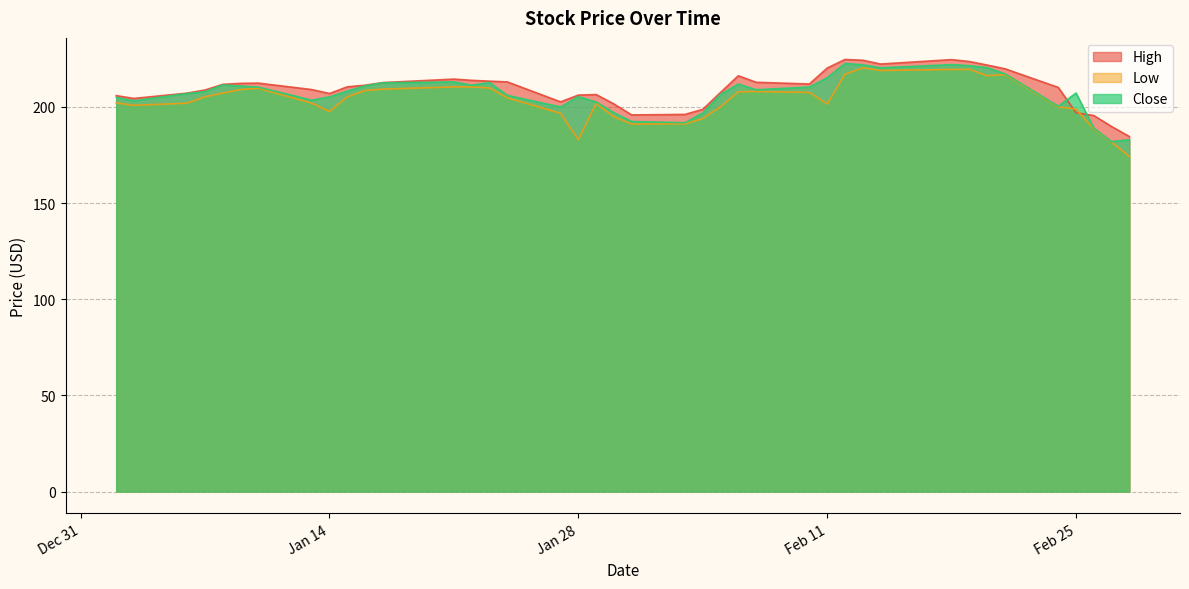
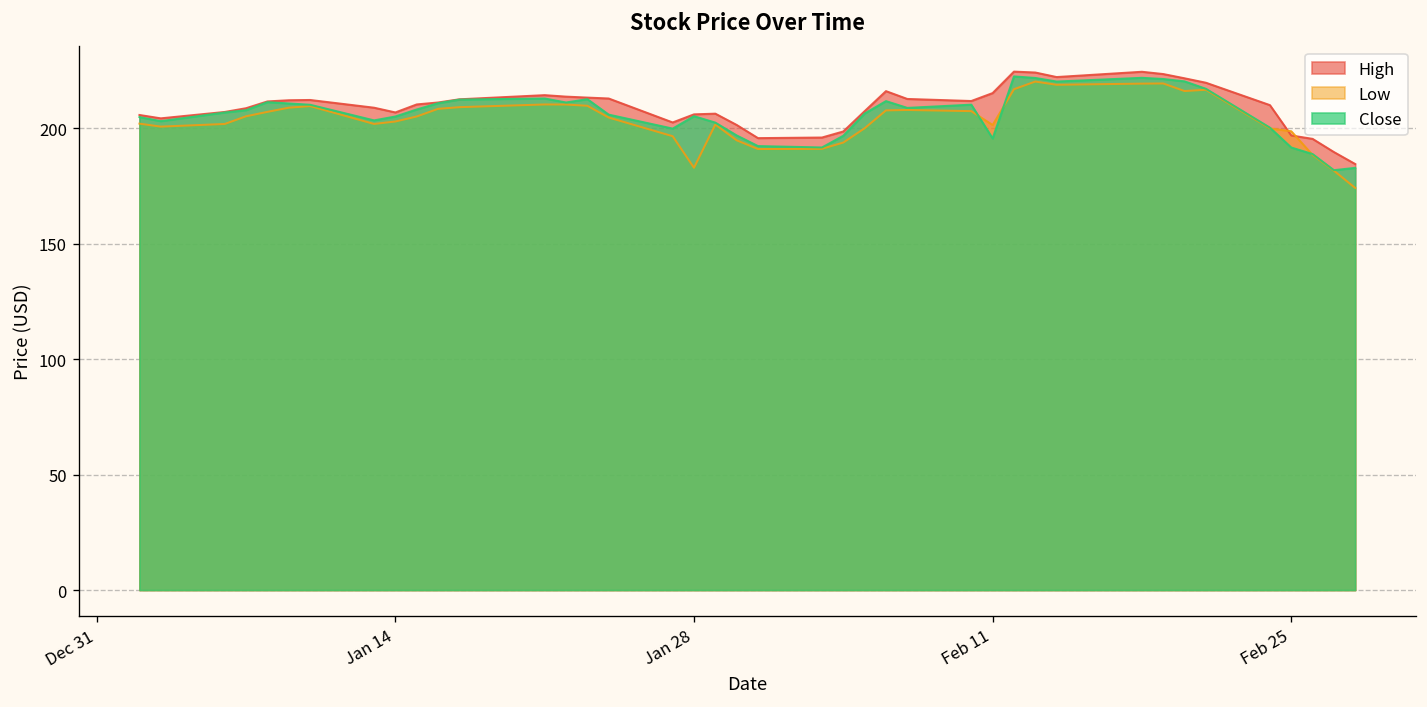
  {
    "High": {
      "Jan 14": 207,
-     "Feb 11": 220,
+     "Feb 11": 215,
      "Feb 25": 197
    },
    "Low": {
-     "Jan 14": 198,
+     "Jan 14": 203,
      "Jan 28": 183,
      "Feb 11": 202,
      "Feb 25": 199
    },
    "Close": {
      "Jan 14": 205,
-     "Feb 11": 215,
-     "Feb 25": 207
+     "Feb 11": 196,
+     "Feb 25": 192
    }
  }
